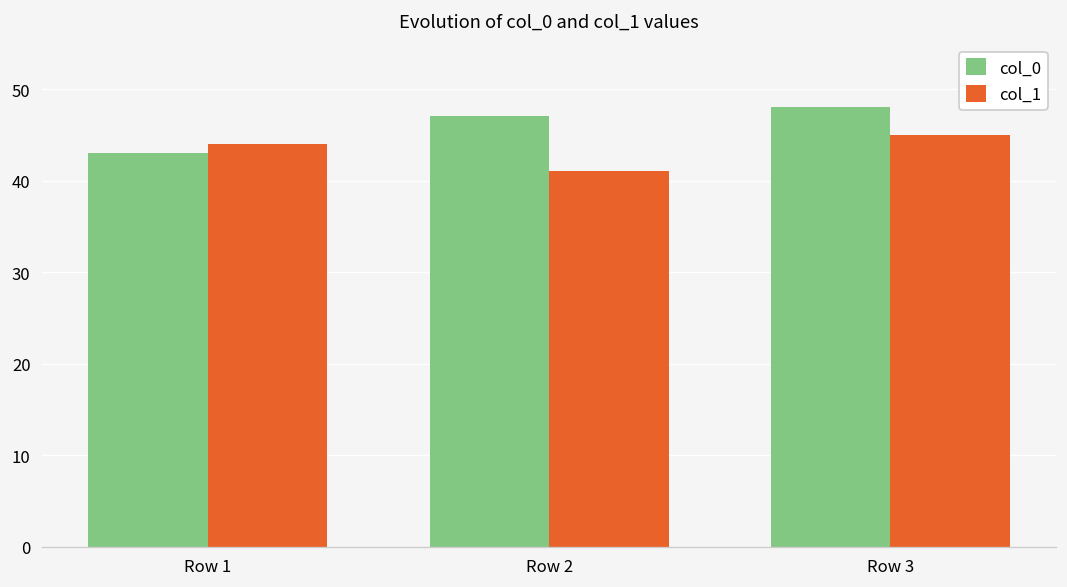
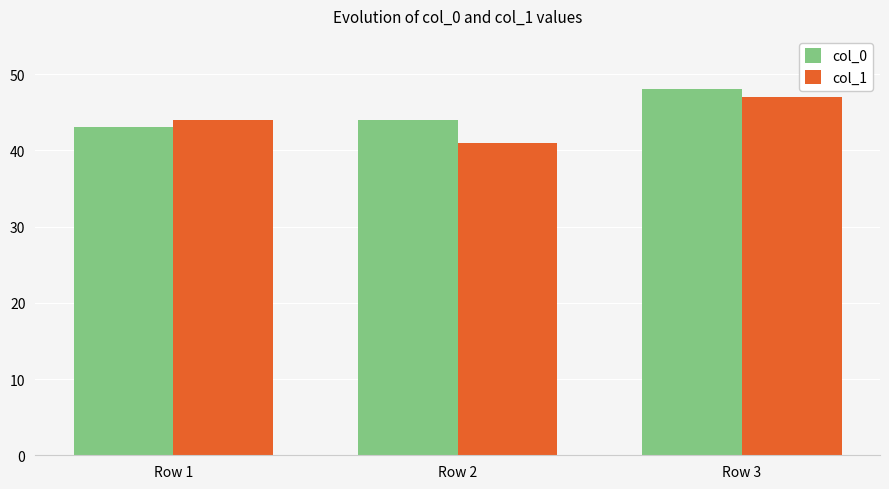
  {
    "col_0": {
      "Row 1": 43,
-     "Row 2": 47,
+     "Row 2": 44,
      "Row 3": 48
    },
    "col_1": {
      "Row 1": 44,
      "Row 2": 41,
-     "Row 3": 45
+     "Row 3": 47
    }
  }
